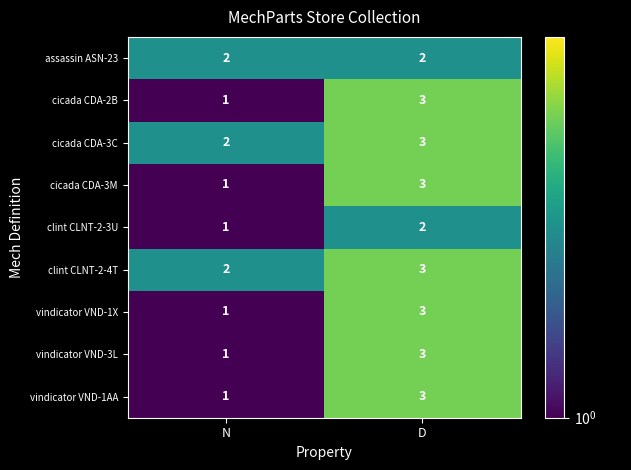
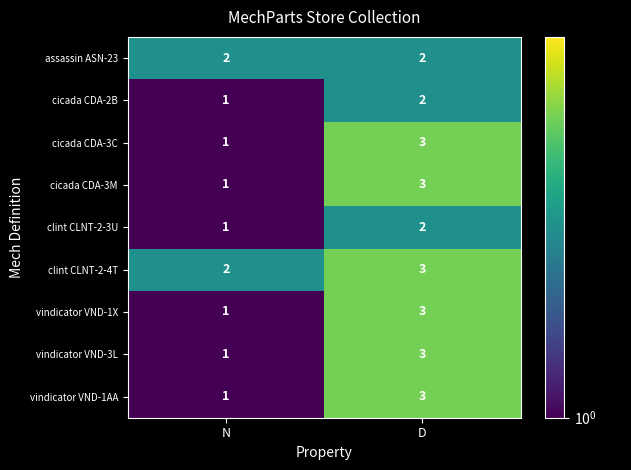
  {
    "assassin ASN-23": {
      "N": 2,
      "D": 2
    },
    "cicada CDA-2B": {
      "N": 1,
-     "D": 3
+     "D": 2
    },
    "cicada CDA-3C": {
-     "N": 2,
+     "N": 1,
      "D": 3
    },
    "cicada CDA-3M": {
      "N": 1,
      "D": 3
    },
    "clint CLNT-2-3U": {
      "N": 1,
      "D": 2
    },
    "clint CLNT-2-4T": {
      "N": 2,
      "D": 3
    },
    "vindicator VND-1X": {
      "N": 1,
      "D": 3
    },
    "vindicator VND-3L": {
      "N": 1,
      "D": 3
    },
    "vindicator VND-1AA": {
      "N": 1,
      "D": 3
    }
  }
